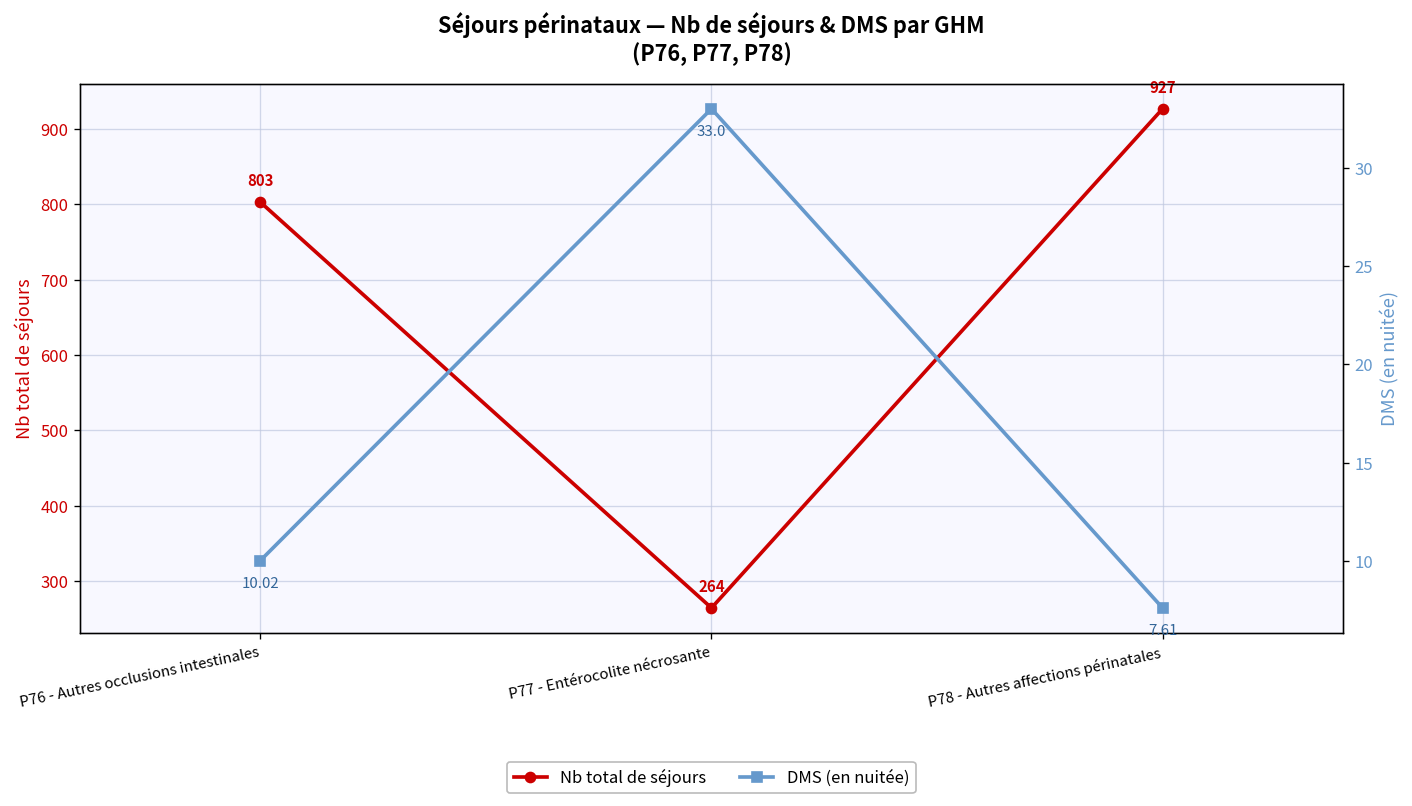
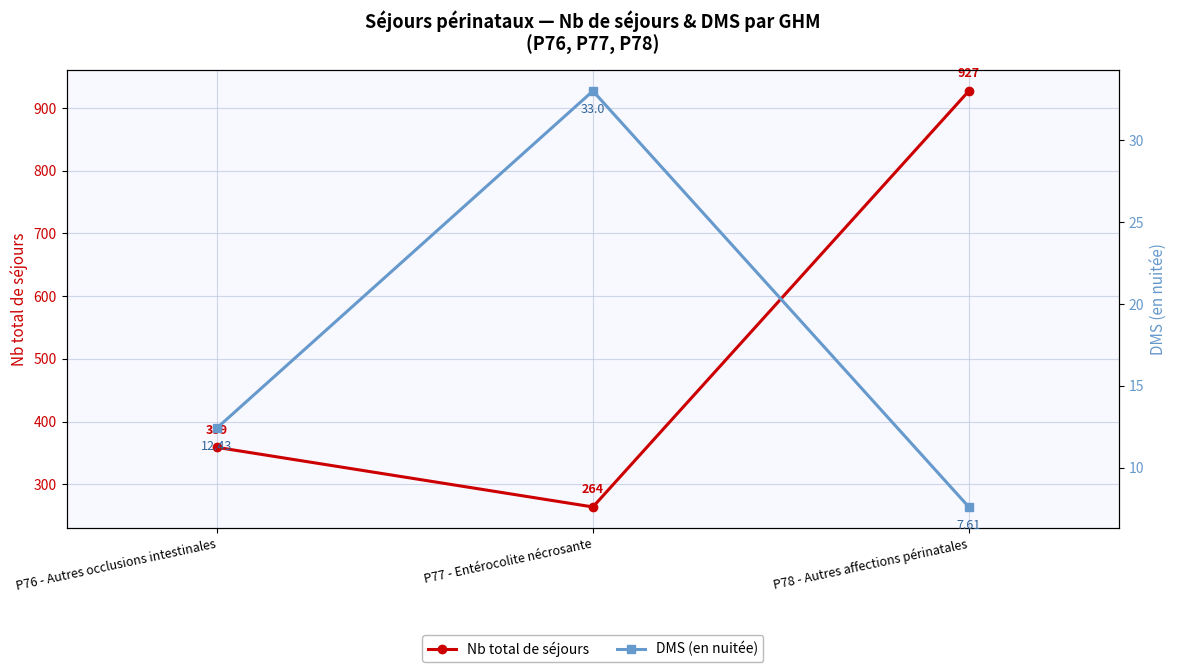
  {
    "Nb total de séjours": {
-     "P76 - Autres occlusions intestinales": 803,
+     "P76 - Autres occlusions intestinales": 359,
      "P77 - Entérocolite nécrosante": 264,
      "P78 - Autres affections périnatales": 927
    },
    "DMS (en nuitée)": {
-     "P76 - Autres occlusions intestinales": 10.02,
+     "P76 - Autres occlusions intestinales": 12.43,
      "P77 - Entérocolite nécrosante": 33.0,
      "P78 - Autres affections périnatales": 7.61
    }
  }
